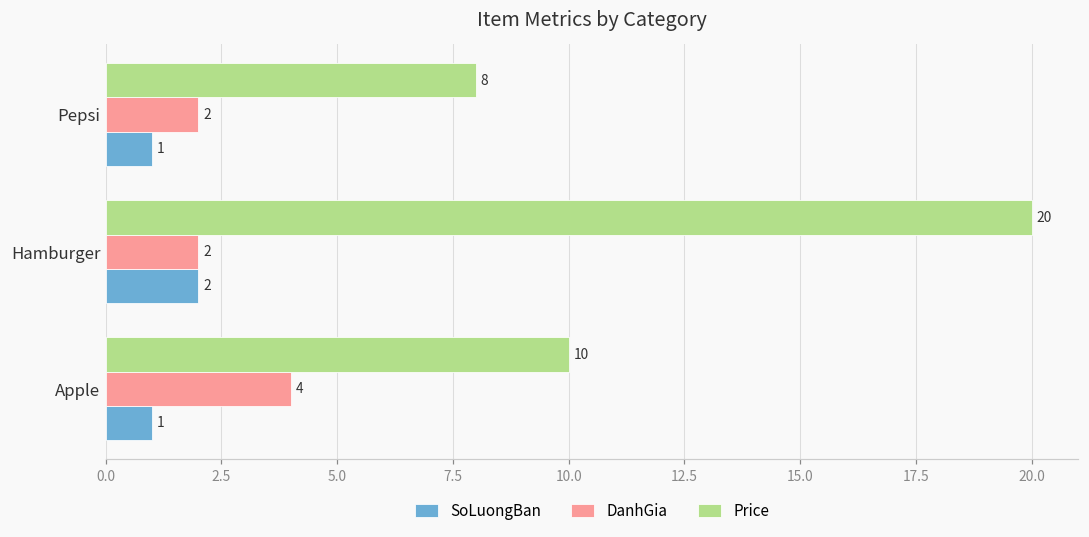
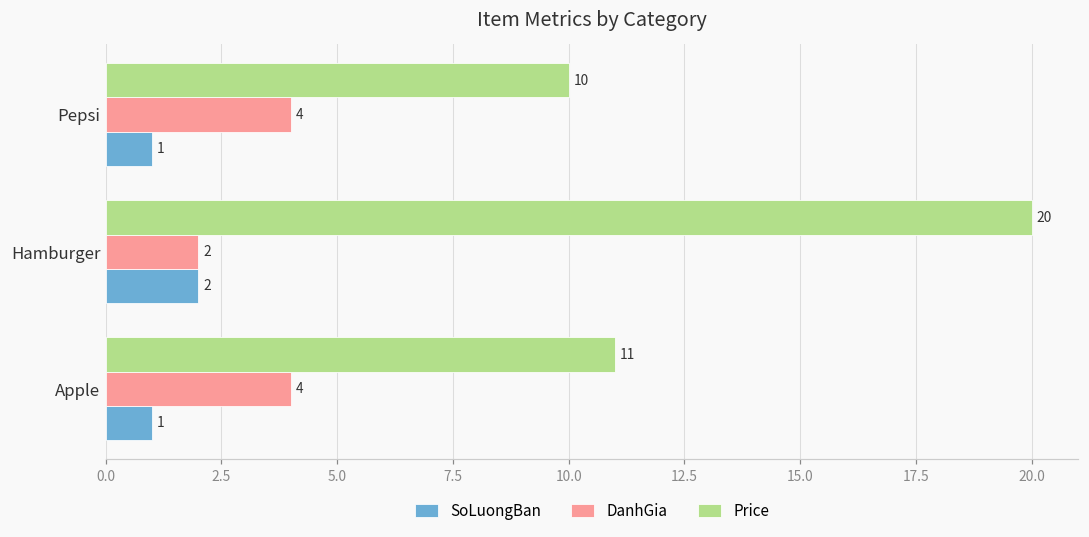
  {
    "SoLuongBan": {
      "Pepsi": 1,
      "Hamburger": 2,
      "Apple": 1
    },
    "DanhGia": {
-     "Pepsi": 2,
+     "Pepsi": 4,
      "Hamburger": 2,
      "Apple": 4
    },
    "Price": {
-     "Pepsi": 8,
+     "Pepsi": 10,
      "Hamburger": 20,
-     "Apple": 10
+     "Apple": 11
    }
  }
